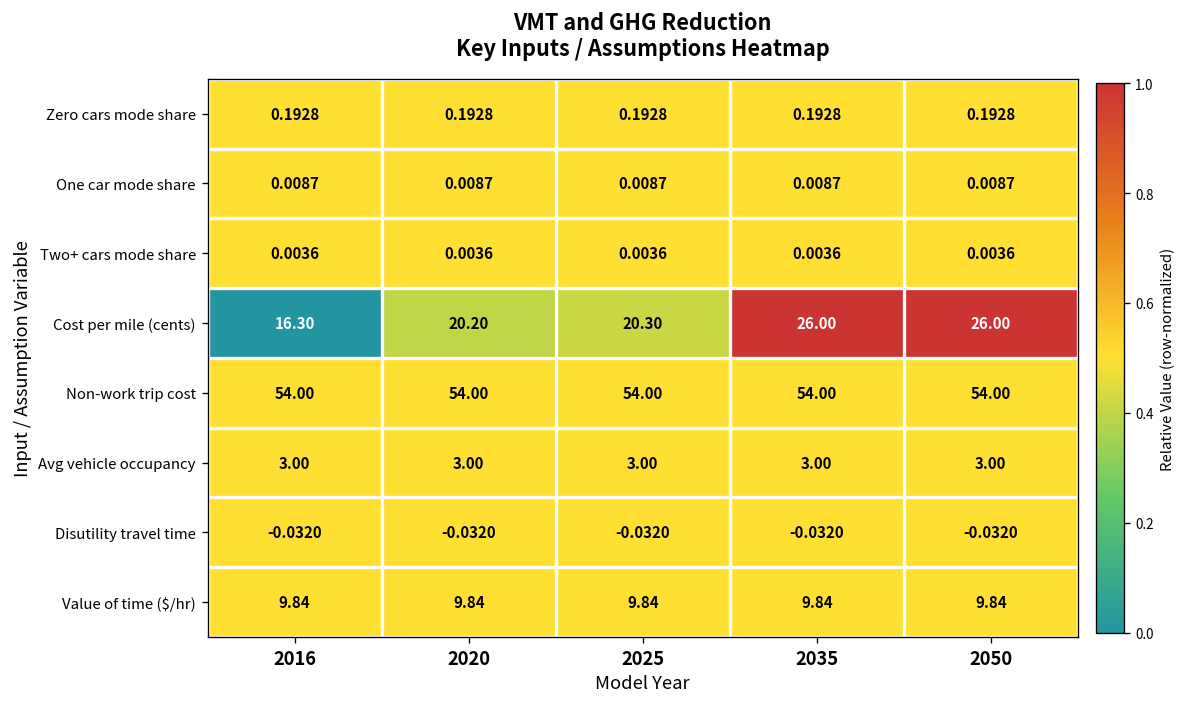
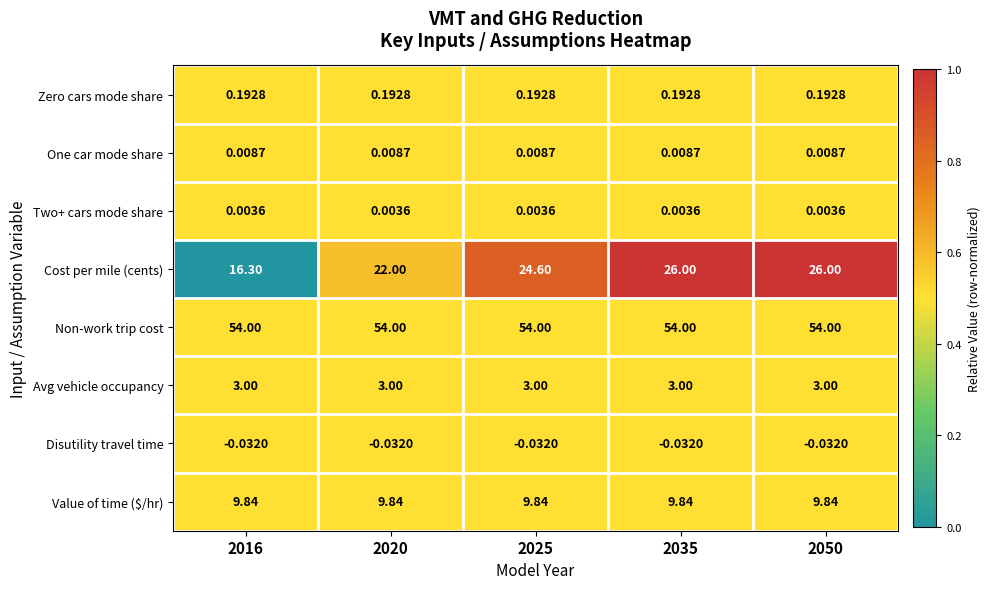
  {
    "Zero cars mode share": {
      "2016": 0.1928,
      "2020": 0.1928,
      "2025": 0.1928,
      "2035": 0.1928,
      "2050": 0.1928
    },
    "One car mode share": {
      "2016": 0.0087,
      "2020": 0.0087,
      "2025": 0.0087,
      "2035": 0.0087,
      "2050": 0.0087
    },
    "Two+ cars mode share": {
      "2016": 0.0036,
      "2020": 0.0036,
      "2025": 0.0036,
      "2035": 0.0036,
      "2050": 0.0036
    },
    "Cost per mile (cents)": {
      "2016": 16.30,
-     "2020": 20.20,
-     "2025": 20.30,
+     "2020": 22.00,
+     "2025": 24.60,
      "2035": 26.00,
      "2050": 26.00
    },
    "Non-work trip cost": {
      "2016": 54.00,
      "2020": 54.00,
      "2025": 54.00,
      "2035": 54.00,
      "2050": 54.00
    },
    "Avg vehicle occupancy": {
      "2016": 3.00,
      "2020": 3.00,
      "2025": 3.00,
      "2035": 3.00,
      "2050": 3.00
    },
    "Disutility travel time": {
      "2016": -0.0320,
      "2020": -0.0320,
      "2025": -0.0320,
      "2035": -0.0320,
      "2050": -0.0320
    },
    "Value of time ($/hr)": {
      "2016": 9.84,
      "2020": 9.84,
      "2025": 9.84,
      "2035": 9.84,
      "2050": 9.84
    }
  }
